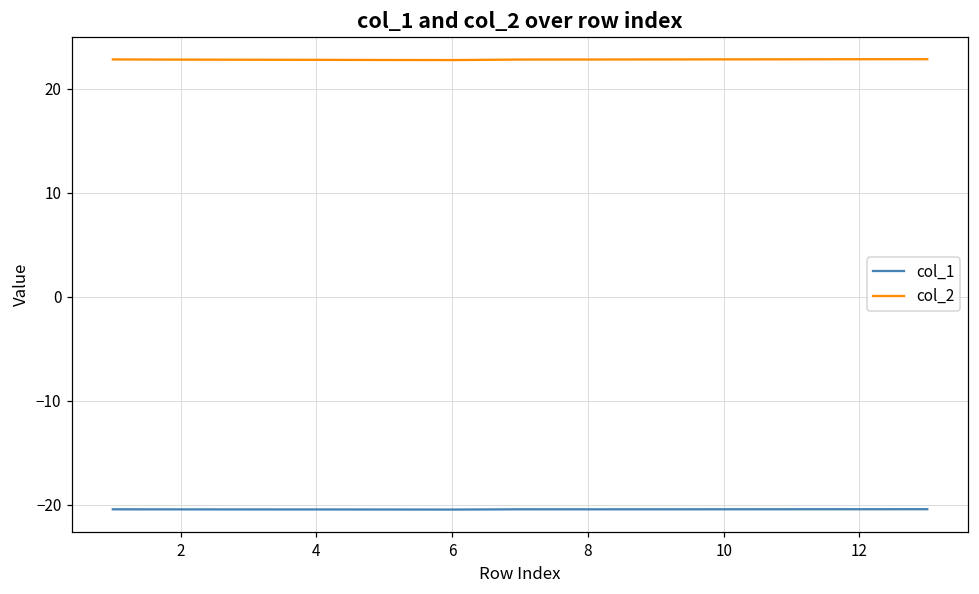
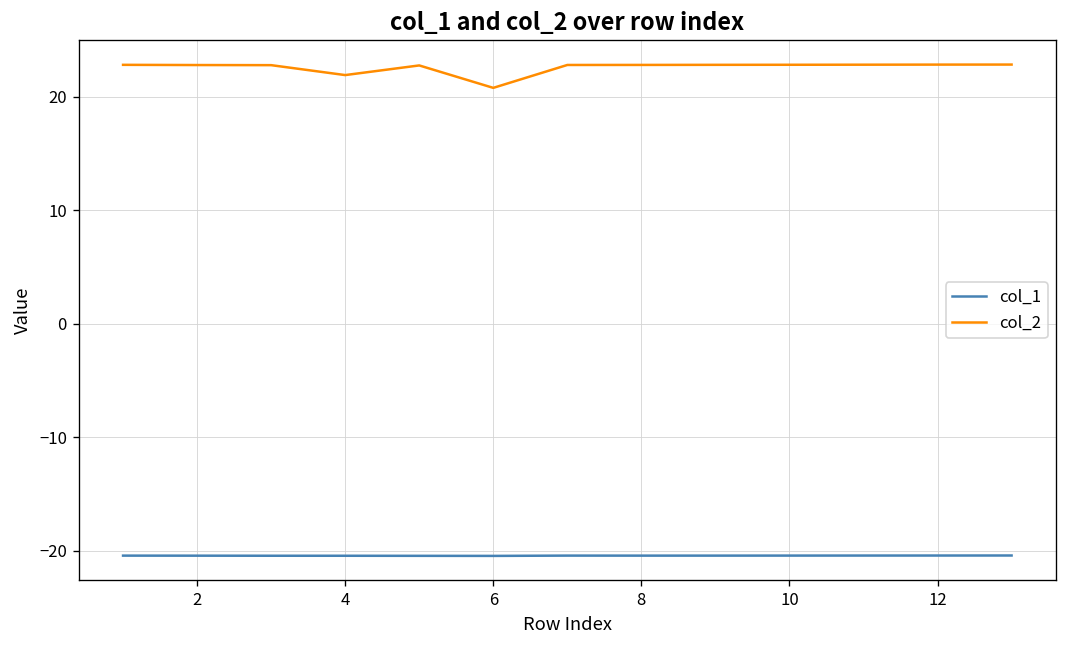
  {
    "col_1": {
      "2": -20,
      "4": -20,
      "6": -20,
      "8": -20,
      "10": -20,
      "12": -20
    },
    "col_2": {
      "2": 23,
-     "4": 23,
-     "6": 23,
+     "4": 22,
+     "6": 21,
      "8": 23,
      "10": 23,
      "12": 23
    }
  }
